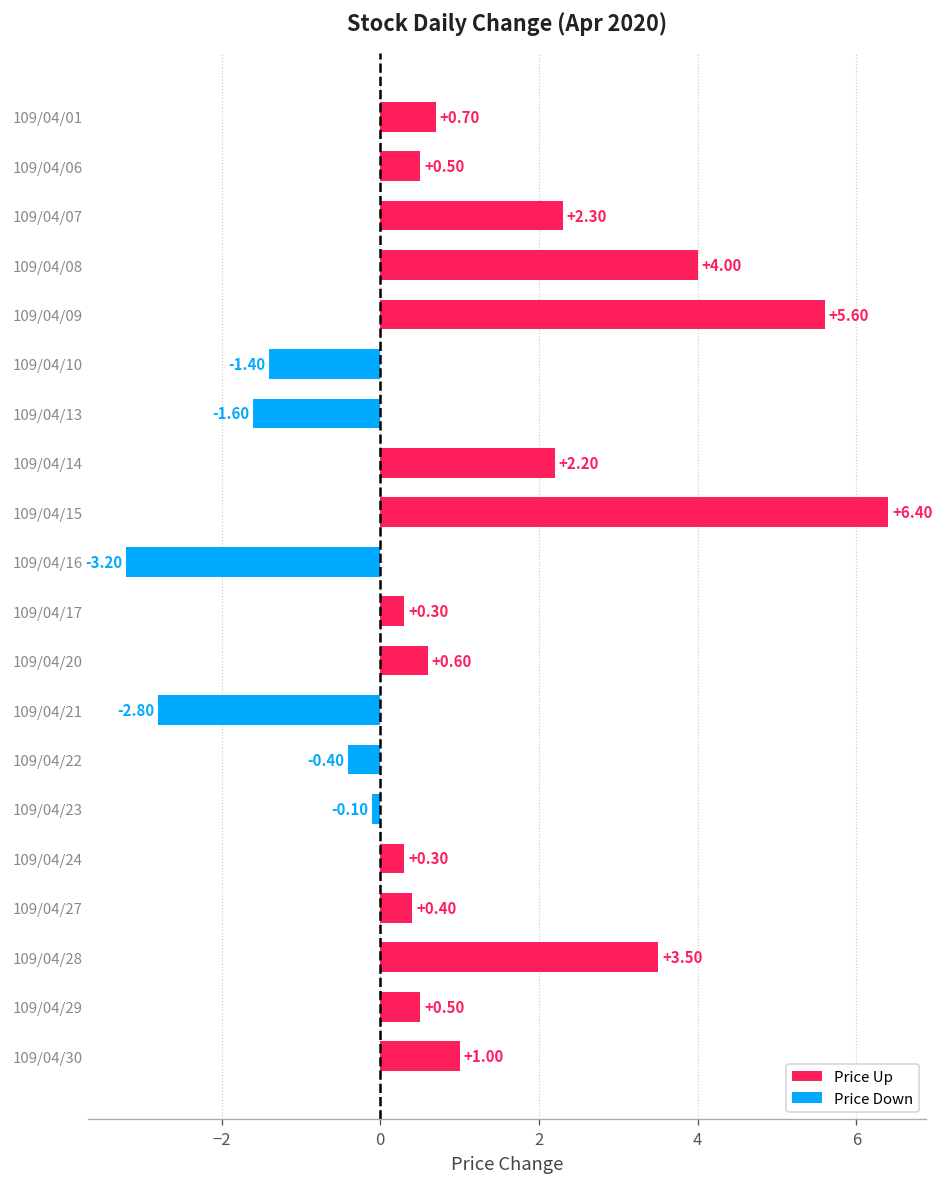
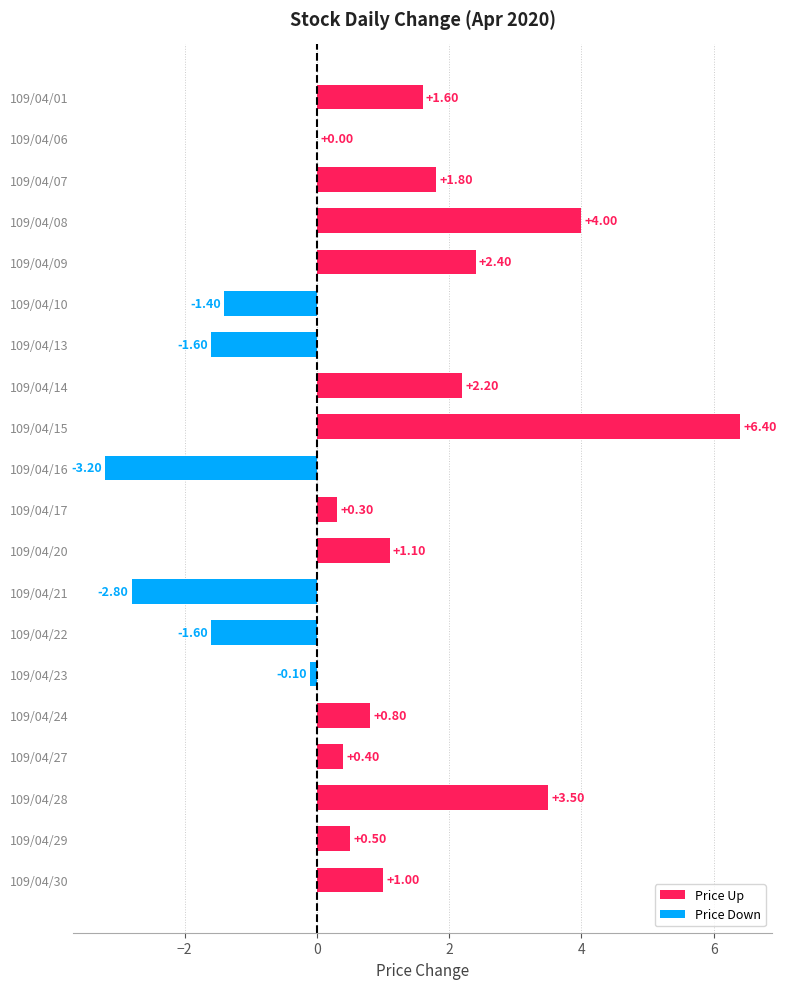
  {
-   "109/04/01": "+0.70",
-   "109/04/06": "+0.50",
-   "109/04/07": "+2.30",
+   "109/04/01": "+1.60",
+   "109/04/06": "+0.00",
+   "109/04/07": "+1.80",
    "109/04/08": "+4.00",
-   "109/04/09": "+5.60",
+   "109/04/09": "+2.40",
    "109/04/10": "-1.40",
    "109/04/13": "-1.60",
    "109/04/14": "+2.20",
    "109/04/15": "+6.40",
    "109/04/16": "-3.20",
    "109/04/17": "+0.30",
-   "109/04/20": "+0.60",
+   "109/04/20": "+1.10",
    "109/04/21": "-2.80",
-   "109/04/22": "-0.40",
+   "109/04/22": "-1.60",
    "109/04/23": "-0.10",
-   "109/04/24": "+0.30",
+   "109/04/24": "+0.80",
    "109/04/27": "+0.40",
    "109/04/28": "+3.50",
    "109/04/29": "+0.50",
    "109/04/30": "+1.00"
  }
